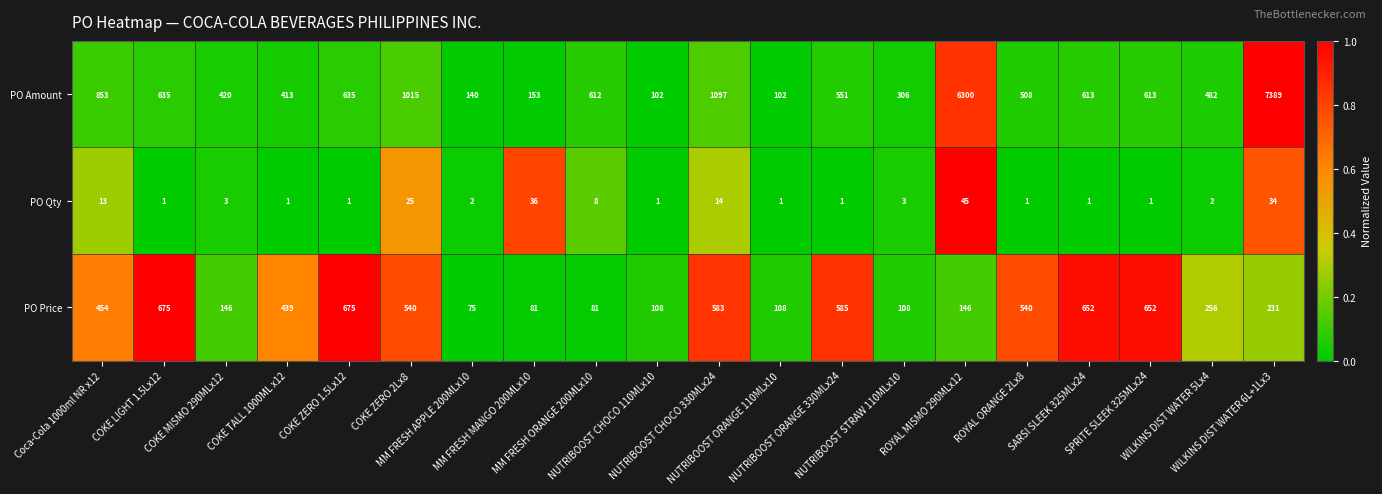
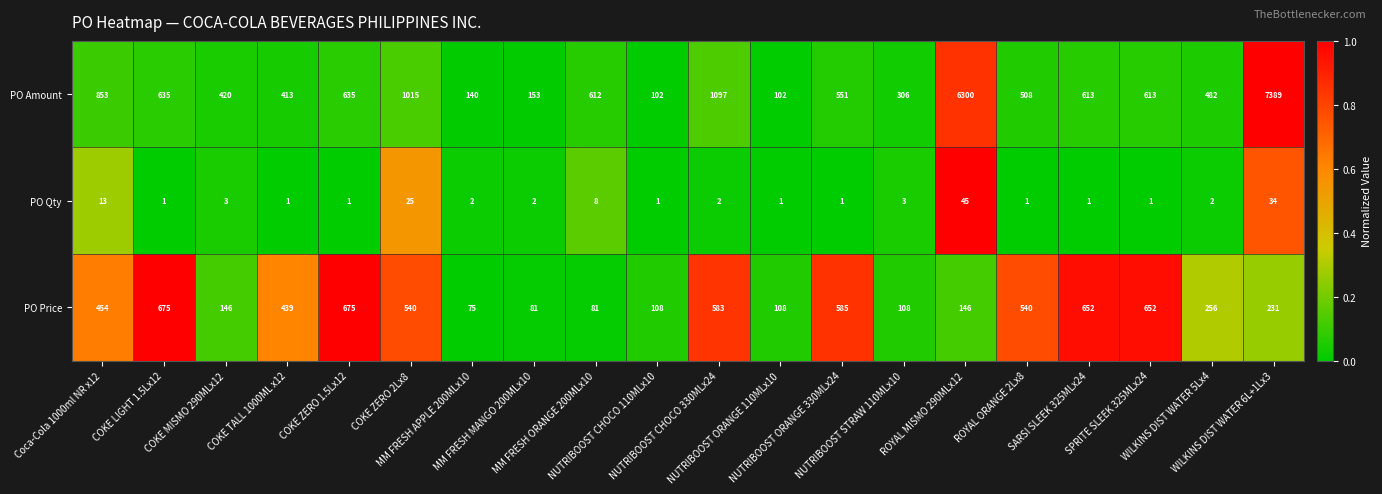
  {
    "PO Amount": {
      "Coca-Cola 1000ml NR x12": 853,
      "COKE LIGHT 1.5Lx12": 635,
      "COKE MISMO 290MLx12": 420,
      "COKE TALL 1000ML x12": 413,
      "COKE ZERO 1.5Lx12": 635,
      "COKE ZERO 2Lx8": 1015,
      "MM FRESH APPLE 200MLx10": 140,
      "MM FRESH MANGO 200MLx10": 153,
      "MM FRESH ORANGE 200MLx10": 612,
      "NUTRIBOOST CHOCO 110MLx10": 102,
      "NUTRIBOOST CHOCO 330MLx24": 1097,
      "NUTRIBOOST ORANGE 110MLx10": 102,
      "NUTRIBOOST ORANGE 330MLx24": 551,
      "NUTRIBOOST STRAW 110MLx10": 306,
      "ROYAL MISMO 290MLx12": 6300,
      "ROYAL ORANGE 2Lx8": 508,
      "SARSI SLEEK 325MLx24": 613,
      "SPRITE SLEEK 325MLx24": 613,
      "WILKINS DIST WATER 5Lx4": 482,
      "WILKINS DIST WATER 6L+1Lx3": 7389
    },
    "PO Qty": {
      "Coca-Cola 1000ml NR x12": 13,
      "COKE LIGHT 1.5Lx12": 1,
      "COKE MISMO 290MLx12": 3,
      "COKE TALL 1000ML x12": 1,
      "COKE ZERO 1.5Lx12": 1,
      "COKE ZERO 2Lx8": 25,
      "MM FRESH APPLE 200MLx10": 2,
-     "MM FRESH MANGO 200MLx10": 36,
+     "MM FRESH MANGO 200MLx10": 2,
      "MM FRESH ORANGE 200MLx10": 8,
      "NUTRIBOOST CHOCO 110MLx10": 1,
-     "NUTRIBOOST CHOCO 330MLx24": 14,
+     "NUTRIBOOST CHOCO 330MLx24": 2,
      "NUTRIBOOST ORANGE 110MLx10": 1,
      "NUTRIBOOST ORANGE 330MLx24": 1,
      "NUTRIBOOST STRAW 110MLx10": 3,
      "ROYAL MISMO 290MLx12": 45,
      "ROYAL ORANGE 2Lx8": 1,
      "SARSI SLEEK 325MLx24": 1,
      "SPRITE SLEEK 325MLx24": 1,
      "WILKINS DIST WATER 5Lx4": 2,
      "WILKINS DIST WATER 6L+1Lx3": 34
    },
    "PO Price": {
      "Coca-Cola 1000ml NR x12": 454,
      "COKE LIGHT 1.5Lx12": 675,
      "COKE MISMO 290MLx12": 146,
      "COKE TALL 1000ML x12": 439,
      "COKE ZERO 1.5Lx12": 675,
      "COKE ZERO 2Lx8": 540,
      "MM FRESH APPLE 200MLx10": 75,
      "MM FRESH MANGO 200MLx10": 81,
      "MM FRESH ORANGE 200MLx10": 81,
      "NUTRIBOOST CHOCO 110MLx10": 108,
      "NUTRIBOOST CHOCO 330MLx24": 583,
      "NUTRIBOOST ORANGE 110MLx10": 108,
      "NUTRIBOOST ORANGE 330MLx24": 585,
      "NUTRIBOOST STRAW 110MLx10": 108,
      "ROYAL MISMO 290MLx12": 146,
      "ROYAL ORANGE 2Lx8": 540,
      "SARSI SLEEK 325MLx24": 652,
      "SPRITE SLEEK 325MLx24": 652,
      "WILKINS DIST WATER 5Lx4": 256,
      "WILKINS DIST WATER 6L+1Lx3": 231
    }
  }
